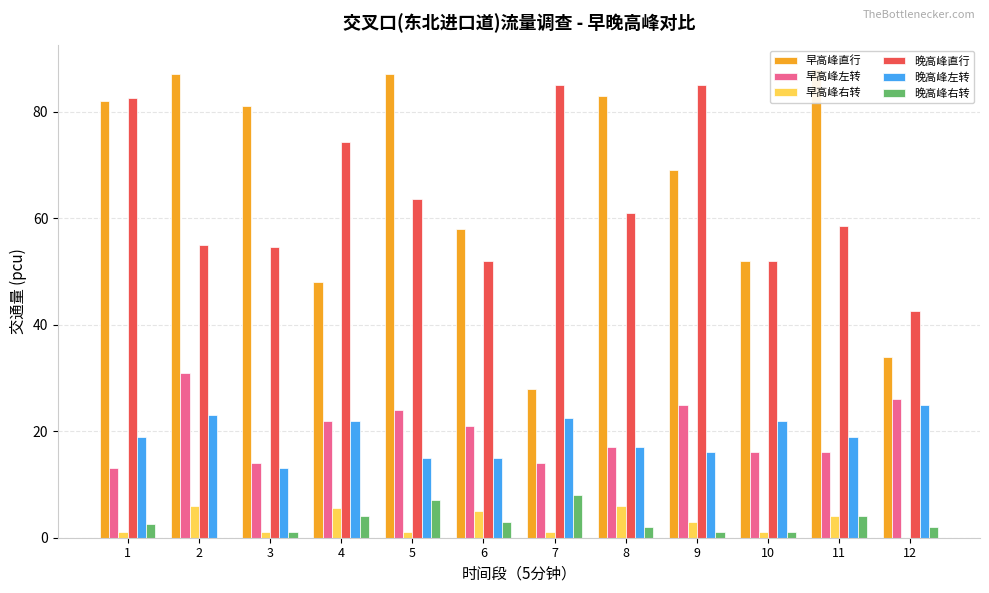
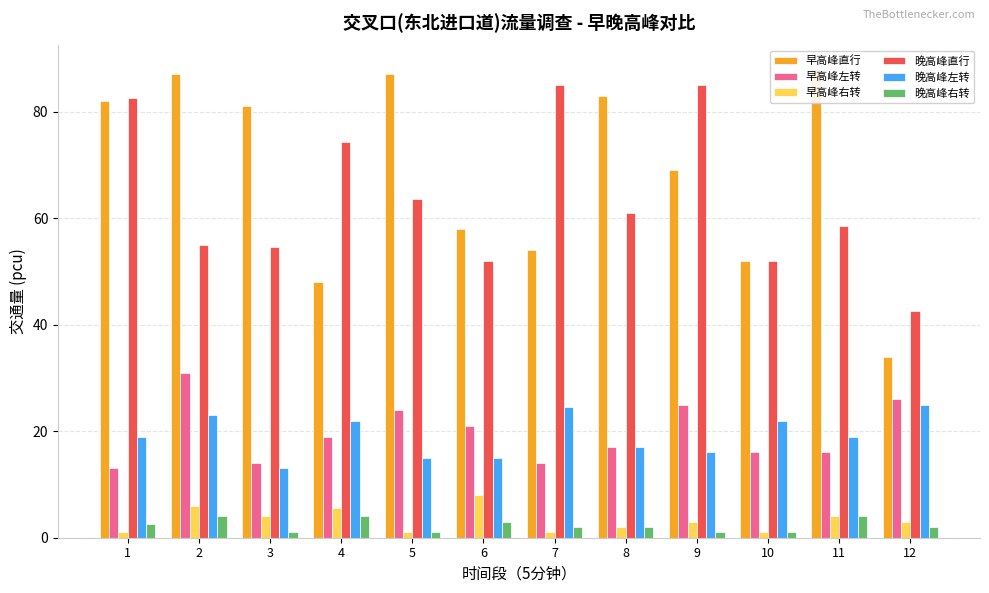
  {
    "早高峰直行": {
      "1": 82,
      "2": 87,
      "3": 81,
      "4": 48,
      "5": 87,
      "6": 58,
-     "7": 28,
+     "7": 54,
      "8": 83,
      "9": 69,
      "10": 52,
      "12": 34
    },
    "早高峰左转": {
      "1": 13,
      "2": 31,
      "3": 14,
-     "4": 22,
+     "4": 19,
      "5": 24,
      "6": 21,
      "7": 14,
      "8": 17,
      "9": 25,
      "10": 16,
      "11": 16,
      "12": 26
    },
    "早高峰右转": {
      "1": 1,
      "2": 6,
-     "3": 1,
+     "3": 4,
      "4": 6,
      "5": 1,
-     "6": 5,
+     "6": 8,
      "7": 1,
-     "8": 6,
+     "8": 2,
      "9": 3,
      "10": 1,
      "11": 4,
-     "12": 0
+     "12": 3
    },
    "晚高峰直行": {
      "1": 83,
      "2": 55,
      "3": 55,
      "4": 74,
      "5": 64,
      "6": 52,
      "7": 85,
      "8": 61,
      "9": 85,
      "10": 52,
      "11": 59,
      "12": 43
    },
    "晚高峰左转": {
      "1": 19,
      "2": 23,
      "3": 13,
      "4": 22,
      "5": 15,
      "6": 15,
-     "7": 23,
+     "7": 25,
      "8": 17,
      "9": 16,
      "10": 22,
      "11": 19,
      "12": 25
    },
    "晚高峰右转": {
      "1": 3,
-     "2": 0,
+     "2": 4,
      "3": 1,
      "4": 4,
-     "5": 7,
+     "5": 1,
      "6": 3,
-     "7": 8,
+     "7": 2,
      "8": 2,
      "9": 1,
      "10": 1,
      "11": 4,
      "12": 2
    }
  }
